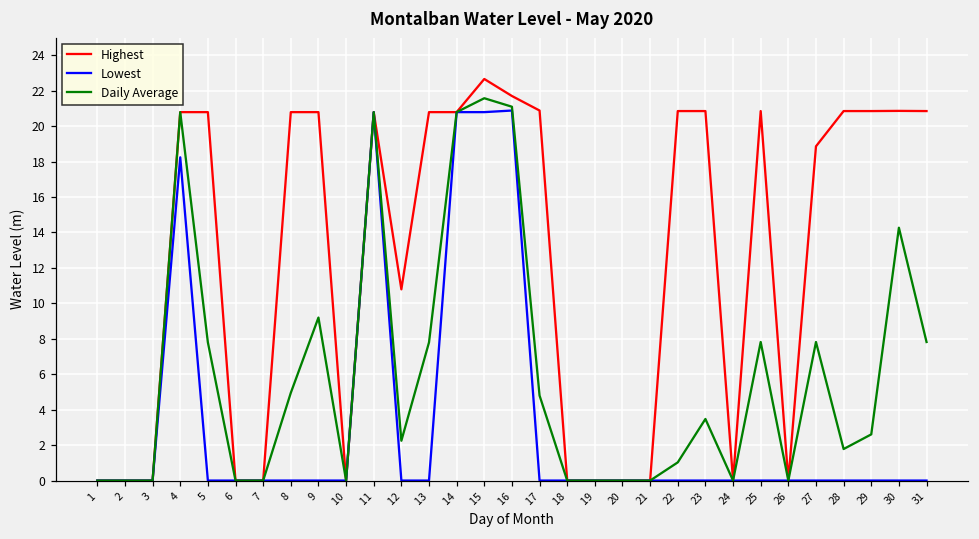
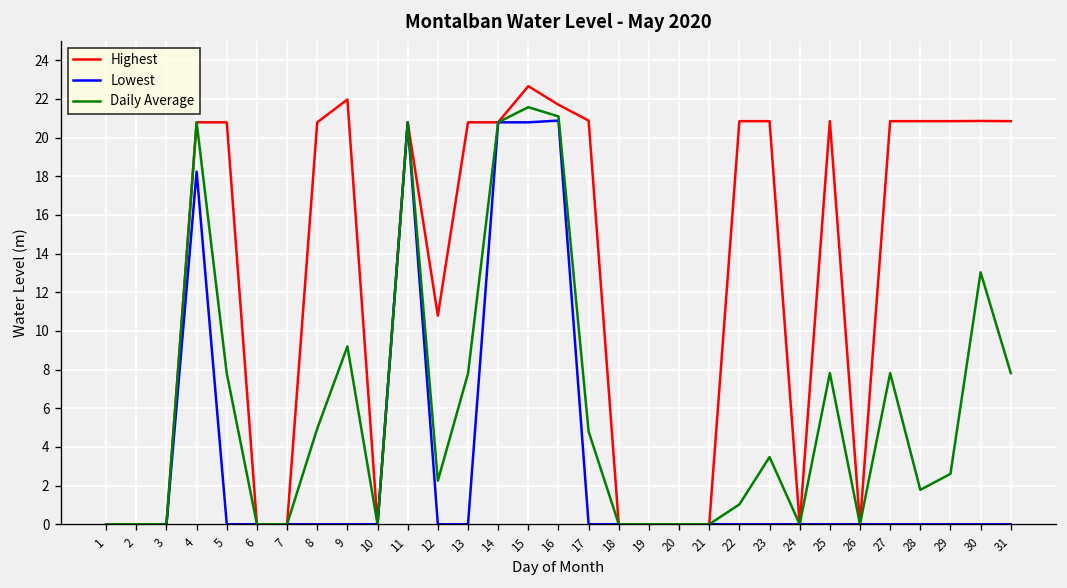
  {
    "Highest": {
      "5": 20.8,
      "8": 20.8,
-     "9": 20.8,
+     "9": 22.0,
      "12": 10.8,
      "13": 20.8,
      "15": 22.7,
      "16": 21.7,
      "17": 20.9,
      "22": 20.9,
      "23": 20.9,
      "25": 20.9,
-     "27": 18.9,
+     "27": 20.9,
      "28": 20.9,
      "29": 20.9,
      "30": 20.9,
      "31": 20.9
    },
    "Lowest": {
      "4": 18.2,
      "5": 0.0,
      "8": 0.0,
      "9": 0.0,
      "12": 0.0,
      "13": 0.0,
      "15": 20.8,
      "16": 20.9,
      "17": 0.0,
      "22": 0.0,
      "23": 0.0,
      "25": 0.0,
      "27": 0.0,
      "28": 0.0,
      "29": 0.0,
      "30": 0.0,
      "31": 0.0
    },
    "Daily Average": {
      "5": 7.8,
      "8": 4.9,
      "9": 9.2,
      "12": 2.2,
      "13": 7.8,
      "15": 21.6,
      "16": 21.1,
      "17": 4.8,
      "22": 1.0,
      "23": 3.5,
      "25": 7.8,
      "27": 7.8,
      "28": 1.8,
      "29": 2.6,
-     "30": 14.3,
+     "30": 13.0,
      "31": 7.8
    }
  }
